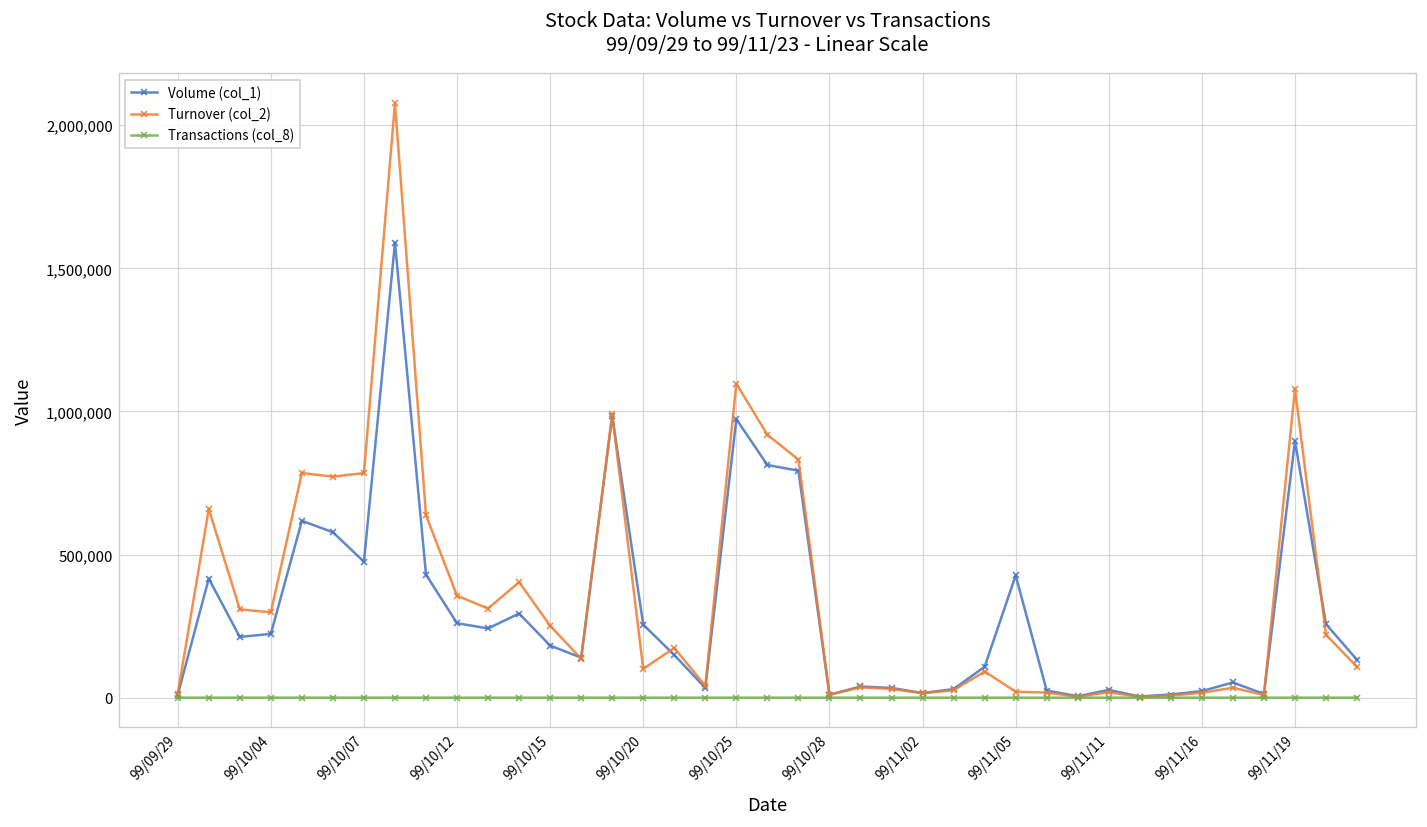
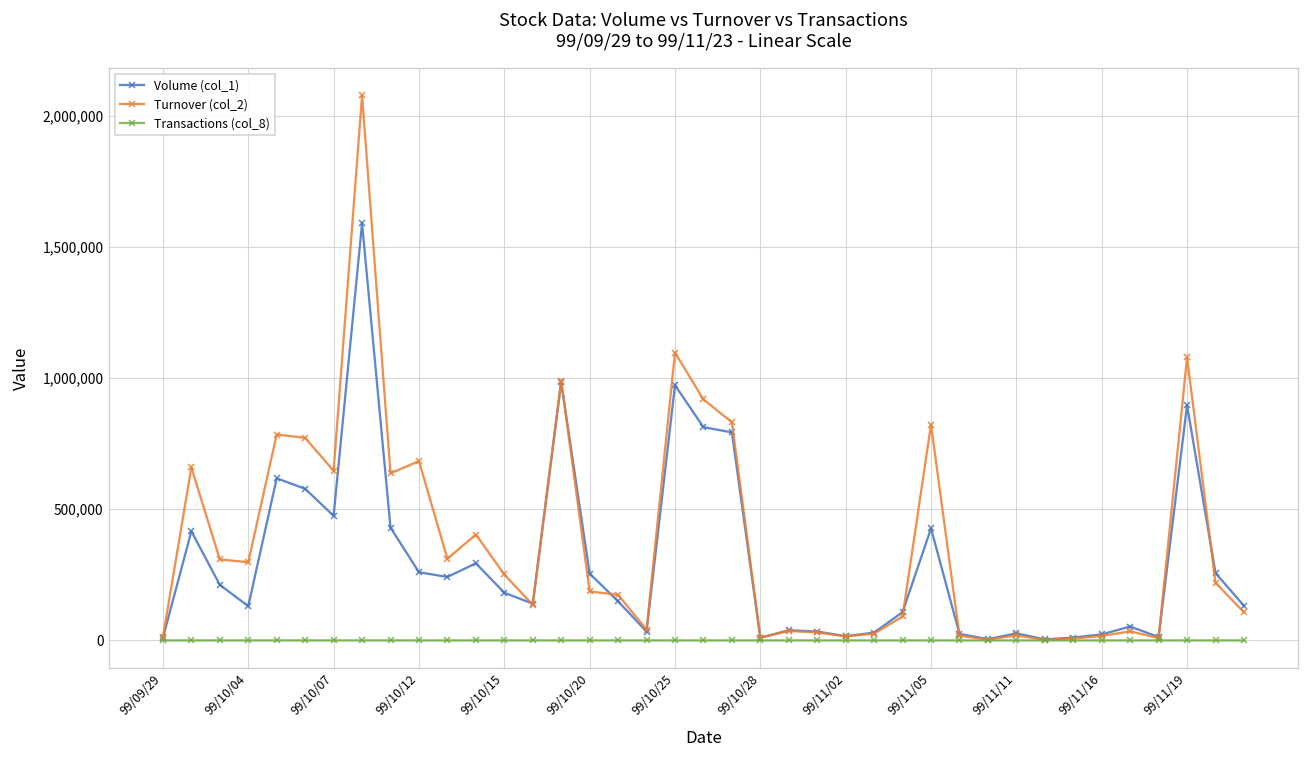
  {
    "Volume (col_1)": {
-     "99/10/04": "220,000",
+     "99/10/04": "130,000",
      "99/10/07": "470,000",
      "99/10/12": "260,000",
      "99/10/15": "180,000",
      "99/10/20": "260,000",
      "99/10/25": "970,000",
      "99/11/05": "430,000",
      "99/11/19": "900,000"
    },
    "Turnover (col_2)": {
      "99/10/04": "300,000",
-     "99/10/07": "780,000",
-     "99/10/12": "360,000",
+     "99/10/07": "650,000",
+     "99/10/12": "680,000",
      "99/10/15": "250,000",
-     "99/10/20": "100,000",
+     "99/10/20": "190,000",
      "99/10/25": "1,100,000",
-     "99/11/05": "20,000",
+     "99/11/05": "820,000",
      "99/11/19": "1,080,000"
    },
    "Transactions (col_8)": {
      "99/10/04": "0",
      "99/10/07": "0",
      "99/10/12": "0",
      "99/10/15": "0",
      "99/10/20": "0",
      "99/10/25": "0",
      "99/11/02": "0",
      "99/11/05": "0",
      "99/11/11": "0",
      "99/11/16": "0",
      "99/11/19": "0"
    }
  }
